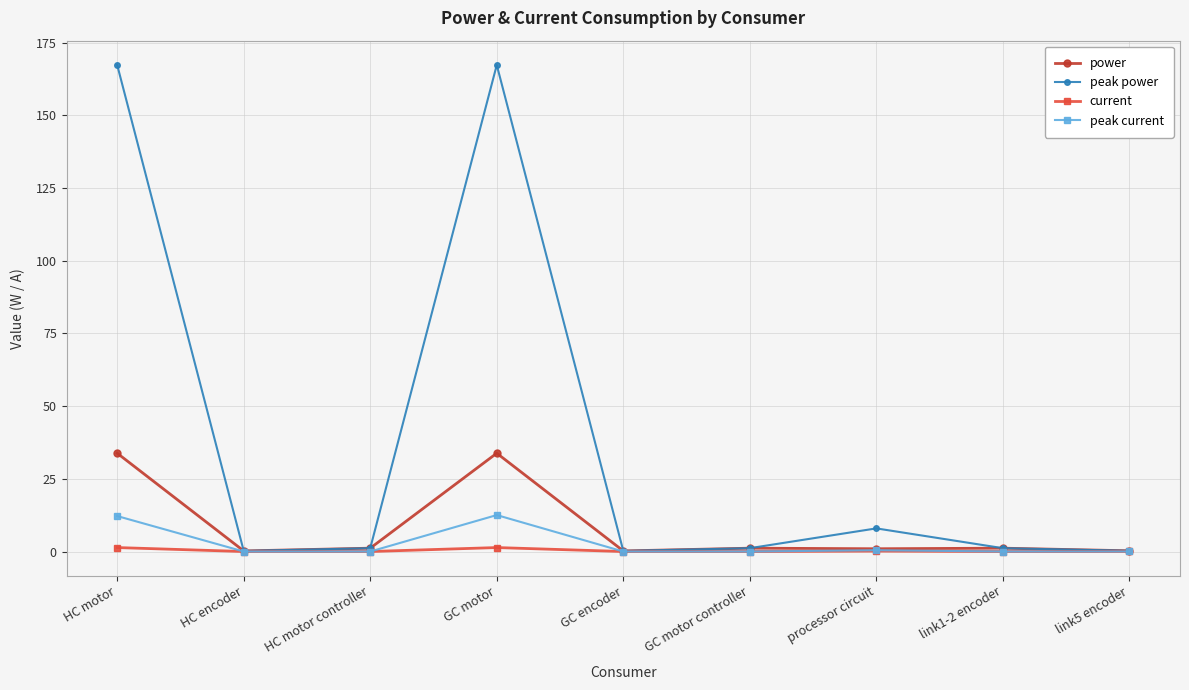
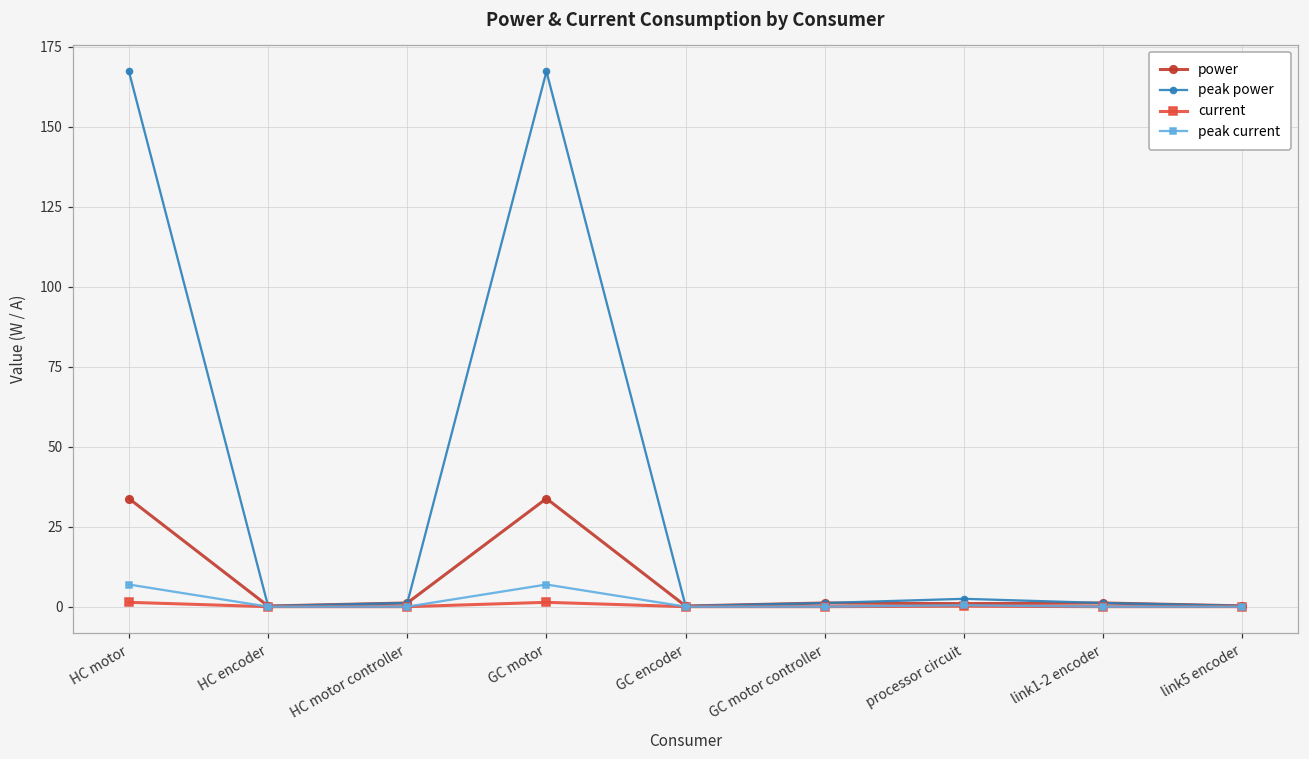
  {
    "peak power": {
      "HC motor": 167,
      "GC motor": 167,
-     "processor circuit": 8
+     "processor circuit": 3
    },
    "peak current": {
-     "HC motor": 12,
-     "GC motor": 13
+     "HC motor": 7,
+     "GC motor": 7
    }
  }
